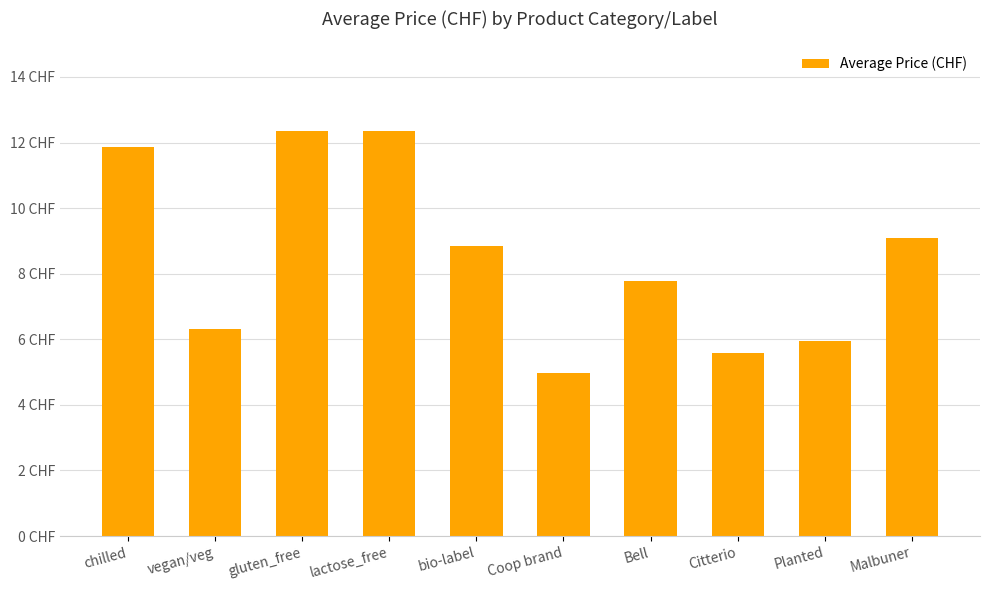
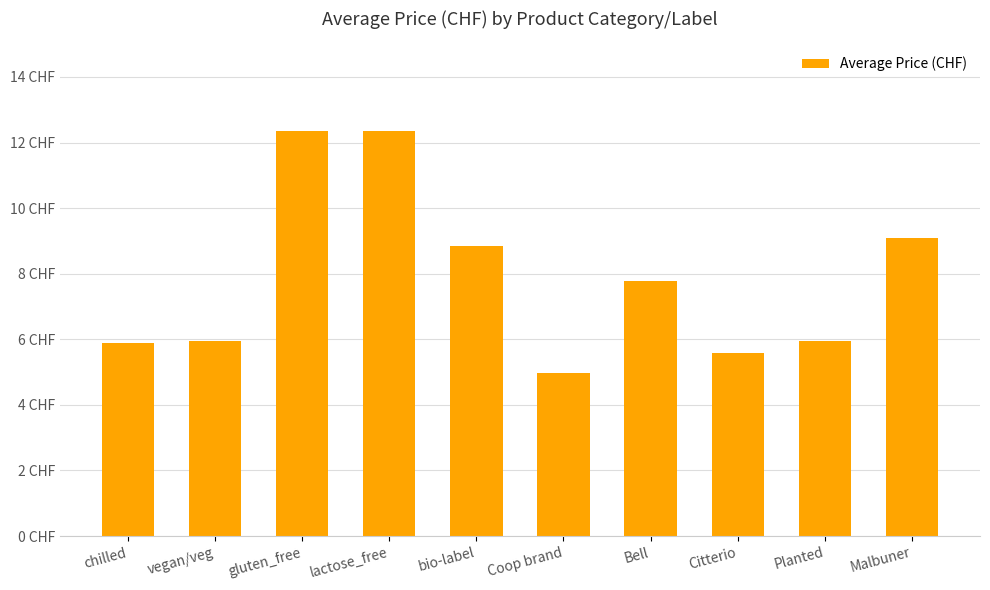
  {
-   "chilled": "11.9 CHF",
-   "vegan/veg": "6.3 CHF",
+   "chilled": "5.9 CHF",
+   "vegan/veg": "6.0 CHF",
    "gluten_free": "12.4 CHF",
    "lactose_free": "12.4 CHF",
    "bio-label": "8.9 CHF",
    "Coop brand": "5.0 CHF",
    "Bell": "7.8 CHF",
    "Citterio": "5.6 CHF",
    "Planted": "6.0 CHF",
    "Malbuner": "9.1 CHF"
  }
